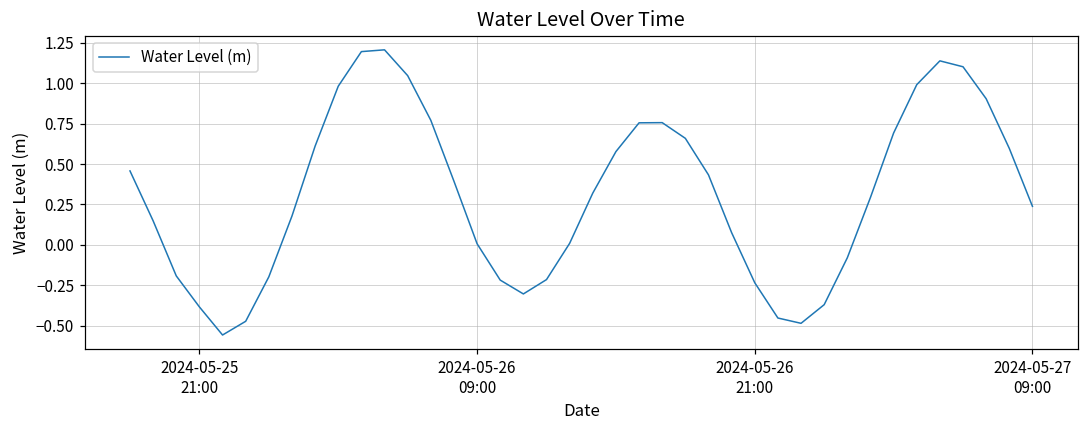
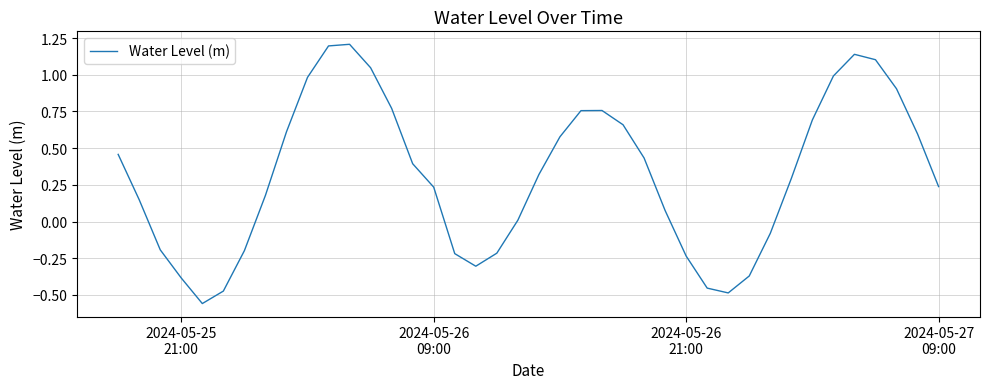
  {
    "2024-05-25 21:00": -0.38,
-   "2024-05-26 09:00": 0.01,
+   "2024-05-26 09:00": 0.23,
    "2024-05-26 21:00": -0.23,
    "2024-05-27 09:00": 0.24
  }
